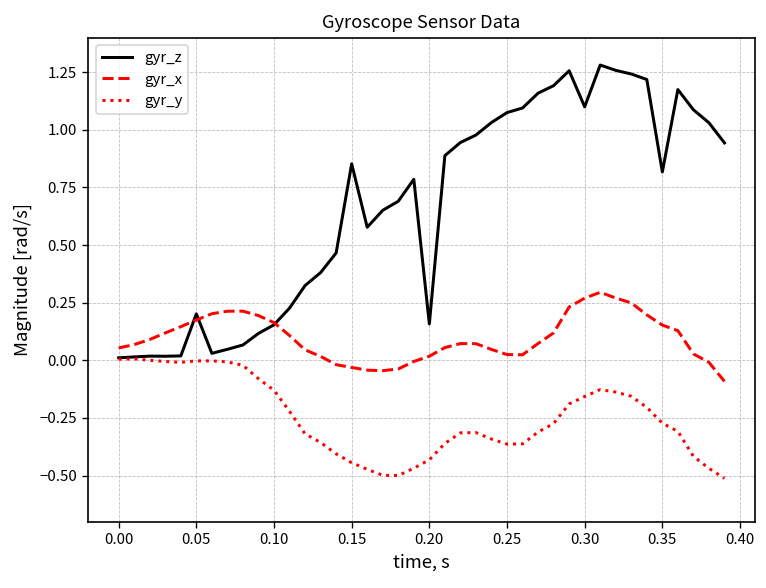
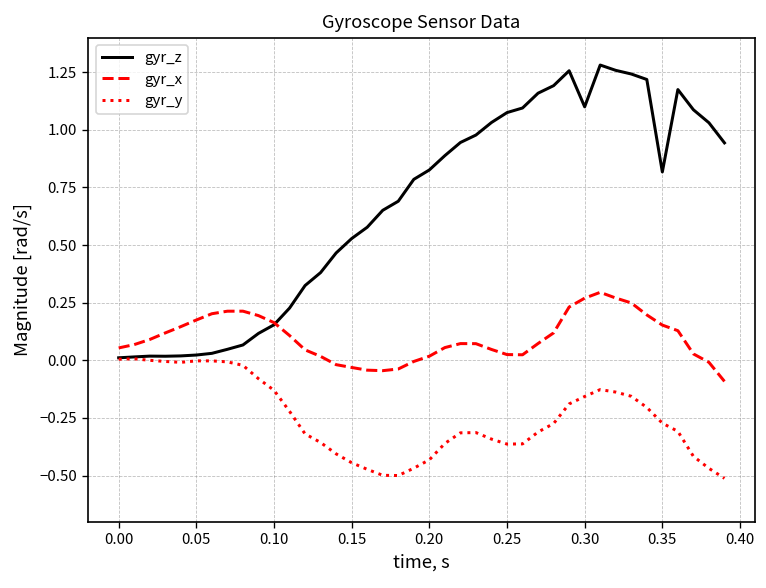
  {
    "gyr_z": {
-     "0.05": 0.20,
-     "0.15": 0.85,
-     "0.20": 0.16,
+     "0.05": 0.02,
+     "0.15": 0.53,
+     "0.20": 0.83,
      "0.25": 1.07,
      "0.30": 1.10,
      "0.35": 0.82
    }
  }
